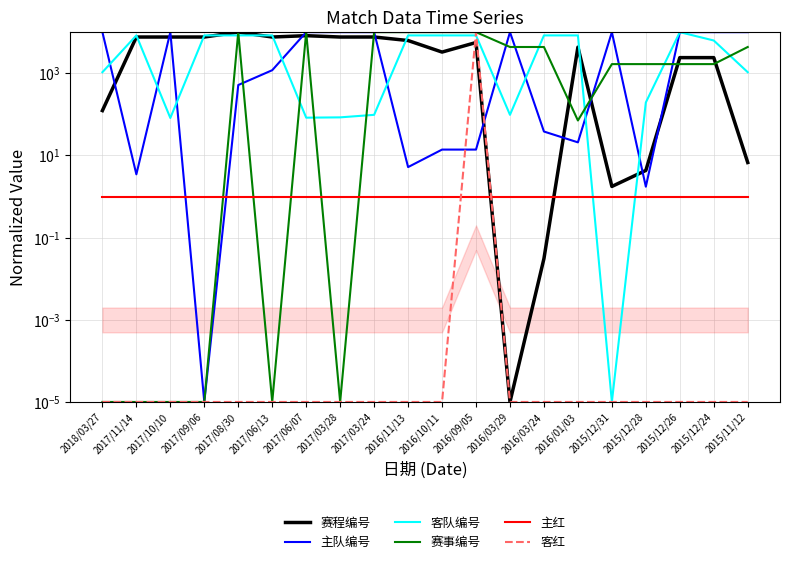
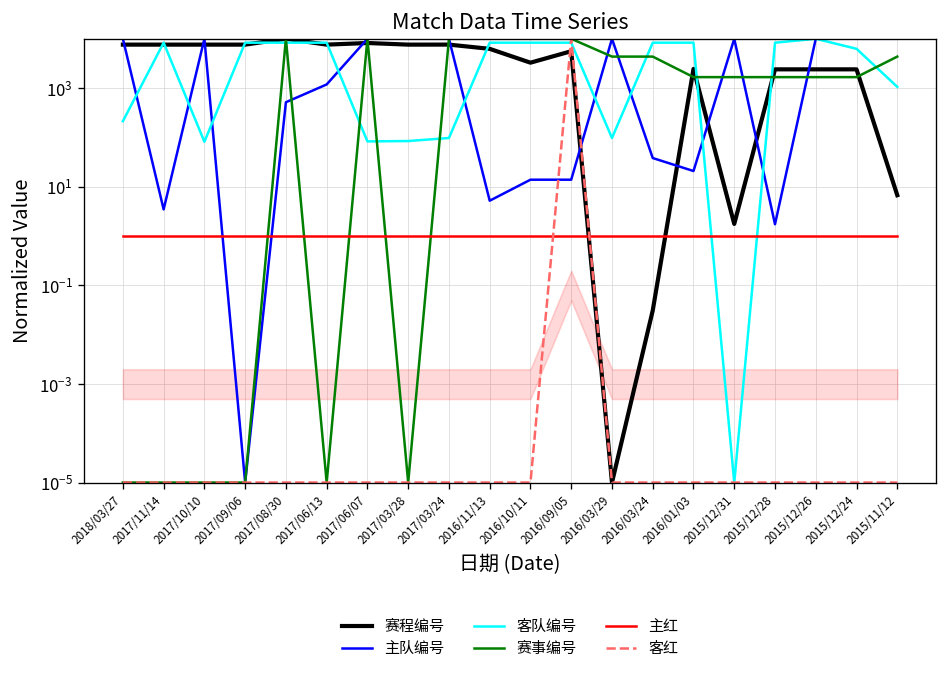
  {
    "赛程编号": {
-     "2018/03/27": 120,
+     "2018/03/27": 8000,
      "2017/10/10": 8000,
      "2017/06/07": 8000,
      "2017/03/28": 8000,
      "2017/03/24": 8000,
      "2016/11/13": 6000,
      "2016/10/11": 3000,
      "2016/09/05": 6000,
      "2016/03/24": 0.03,
-     "2016/01/03": 4000,
+     "2016/01/03": 2000,
      "2015/12/31": 2,
-     "2015/12/28": 4,
+     "2015/12/28": 2000,
      "2015/12/26": 2000,
      "2015/12/24": 2000,
      "2015/11/12": 7
    },
    "主队编号": {
      "2018/03/27": 10000,
      "2017/11/14": 3,
      "2017/10/10": 10000,
      "2017/08/30": 500,
      "2017/06/13": 1200,
      "2017/03/28": 10000,
      "2016/11/13": 5,
      "2016/10/11": 14,
      "2016/09/05": 14,
      "2016/03/29": 10000,
      "2016/03/24": 40,
      "2016/01/03": 20,
      "2015/12/31": 10000,
      "2015/12/28": 1.7,
      "2015/12/24": 10000,
      "2015/11/12": 10000
    },
    "客队编号": {
-     "2018/03/27": 1100,
+     "2018/03/27": 200,
      "2017/10/10": 80,
      "2017/08/30": 8000,
      "2017/06/07": 80,
      "2017/03/28": 80,
      "2017/03/24": 100,
      "2016/11/13": 8000,
      "2016/10/11": 8000,
      "2016/09/05": 8000,
      "2016/03/29": 100,
      "2016/03/24": 8000,
      "2016/01/03": 8000,
-     "2015/12/28": 200,
+     "2015/12/28": 8000,
      "2015/12/24": 6000,
      "2015/11/12": 1100
    },
    "赛事编号": {
      "2016/11/13": 10000,
      "2016/10/11": 10000,
      "2016/03/29": 4000,
      "2016/03/24": 4000,
-     "2016/01/03": 70,
+     "2016/01/03": 1700,
      "2015/12/31": 1700,
      "2015/12/28": 1700,
      "2015/12/26": 1700,
      "2015/12/24": 1700,
      "2015/11/12": 4000
    },
    "客红": {
      "2017/08/30": 0.000010,
      "2017/06/07": 0.000010,
      "2017/03/24": 0.000010,
      "2016/11/13": 0.000010,
      "2016/10/11": 0.000010,
      "2016/03/24": 0.000010,
      "2016/01/03": 0.000010,
      "2015/12/28": 0.000010,
      "2015/12/26": 0.000010,
      "2015/12/24": 0.000010,
      "2015/11/12": 0.000010
    }
  }
